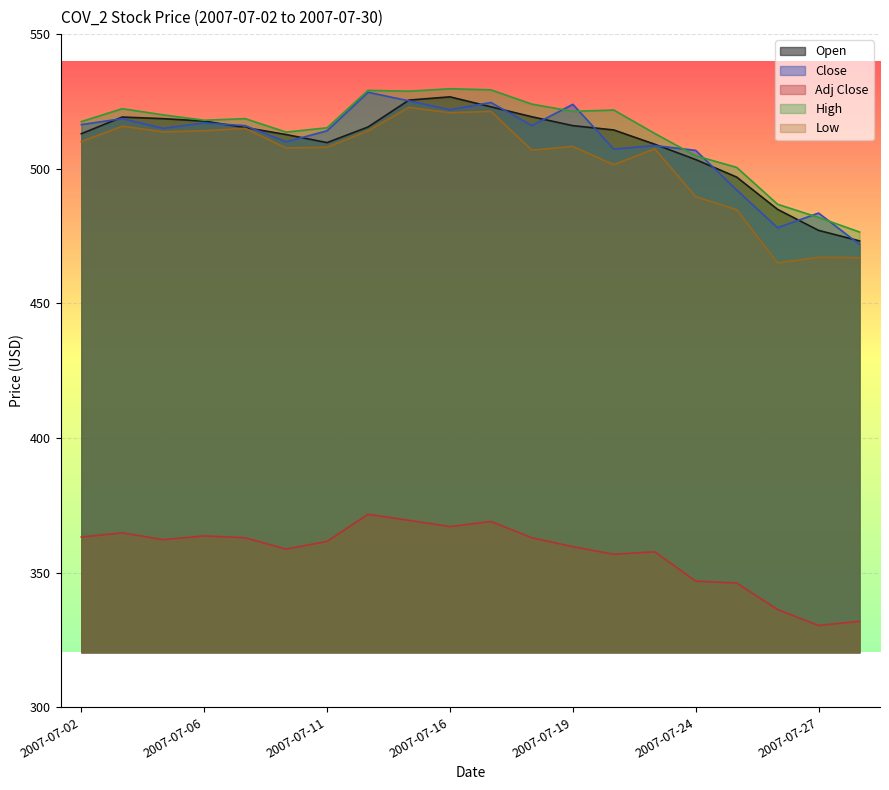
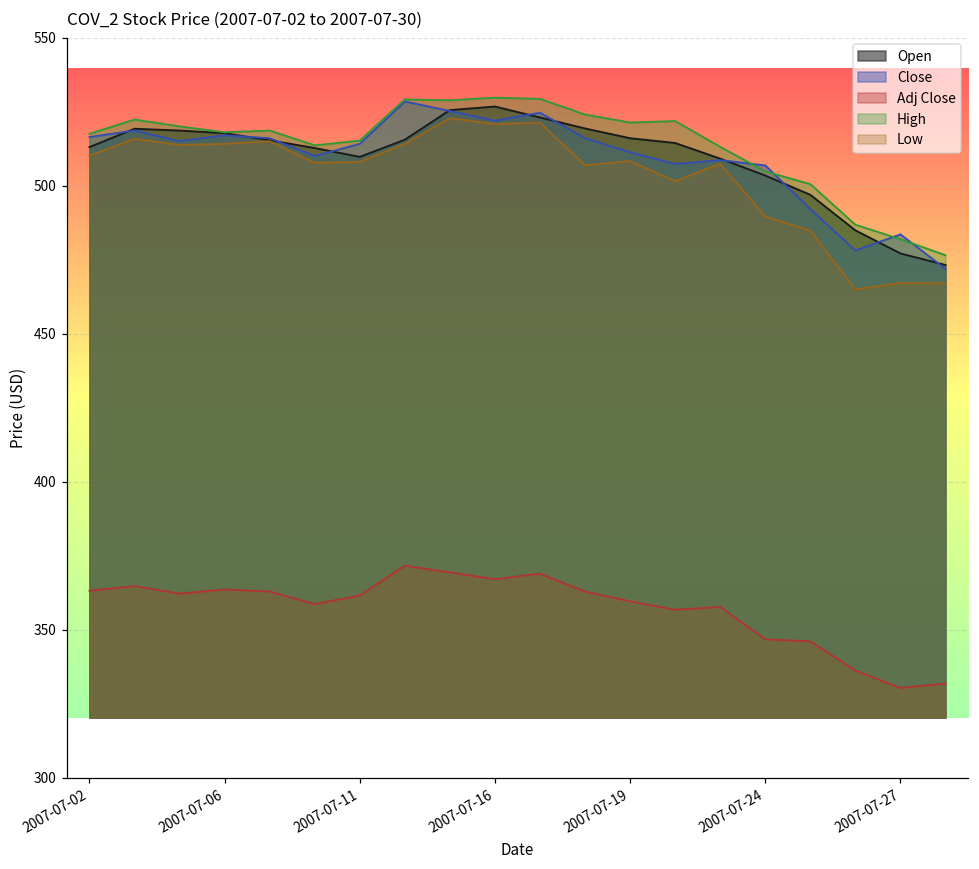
  {
    "Close": {
      "2007-07-02": 516,
      "2007-07-11": 514,
      "2007-07-16": 522,
-     "2007-07-19": 524,
+     "2007-07-19": 511,
      "2007-07-24": 507,
      "2007-07-27": 484
    }
  }
